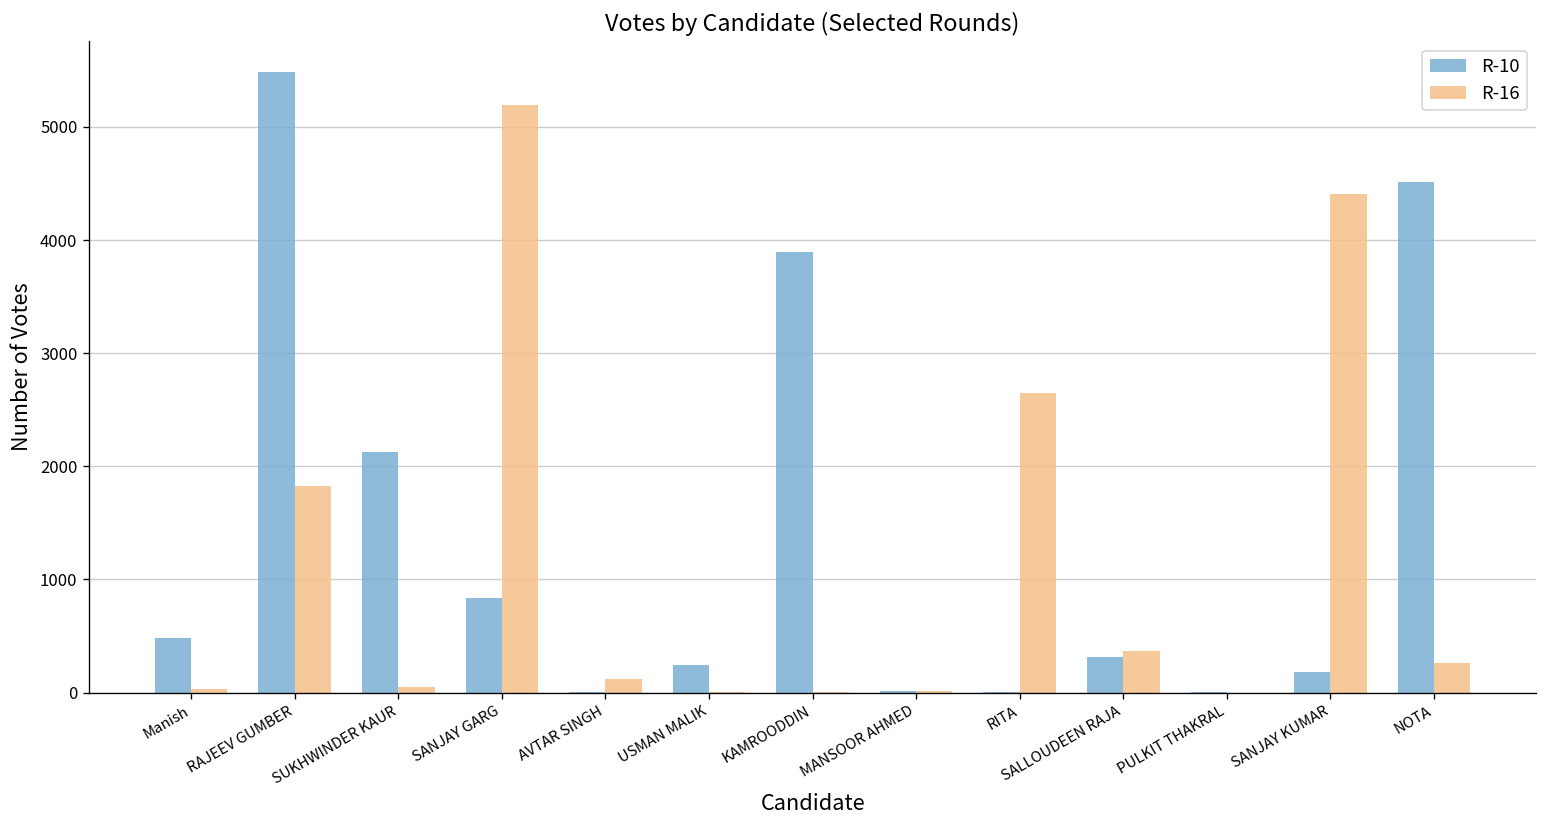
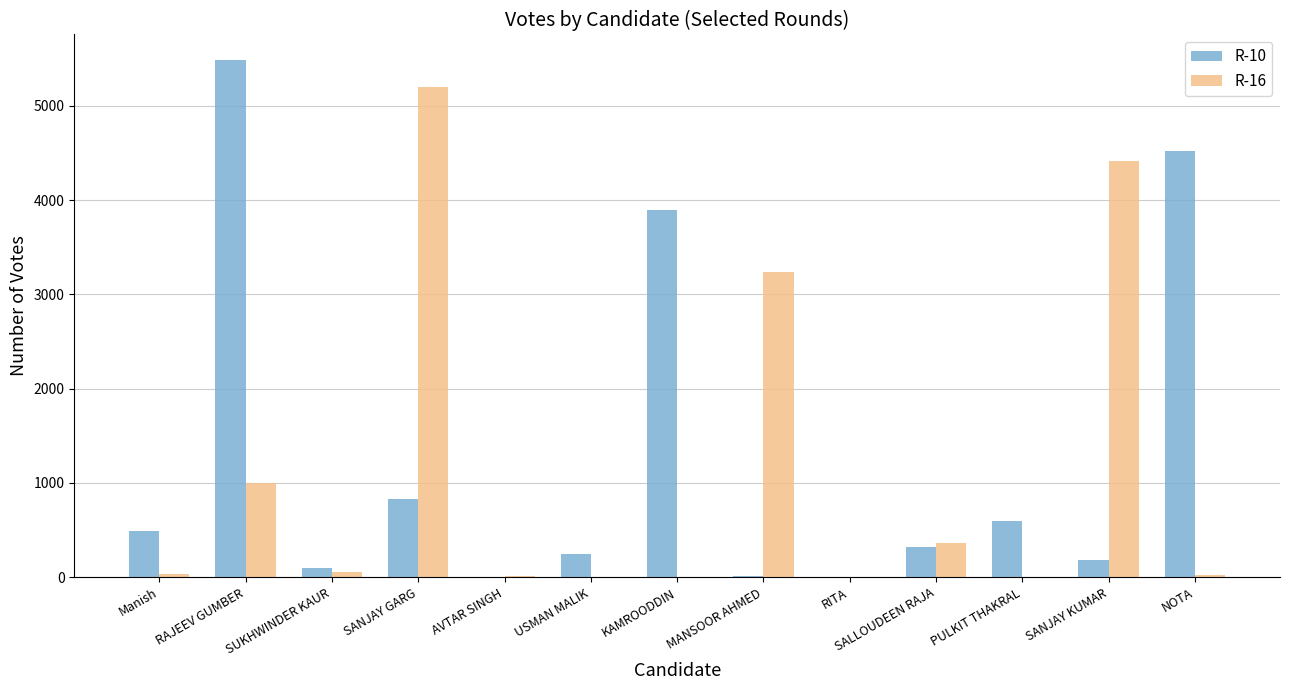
  {
    "R-10": {
      "Manish": 500,
      "RAJEEV GUMBER": 5500,
-     "SUKHWINDER KAUR": 2100,
+     "SUKHWINDER KAUR": 100,
      "SANJAY GARG": 800,
      "USMAN MALIK": 200,
      "KAMROODDIN": 3900,
      "SALLOUDEEN RAJA": 300,
-     "PULKIT THAKRAL": 0,
+     "PULKIT THAKRAL": 600,
      "SANJAY KUMAR": 200,
      "NOTA": 4500
    },
    "R-16": {
      "Manish": 0,
-     "RAJEEV GUMBER": 1800,
+     "RAJEEV GUMBER": 1000,
      "SUKHWINDER KAUR": 100,
      "SANJAY GARG": 5200,
-     "AVTAR SINGH": 100,
-     "MANSOOR AHMED": 0,
-     "RITA": 2600,
+     "AVTAR SINGH": 0,
+     "MANSOOR AHMED": 3200,
+     "RITA": 0,
      "SALLOUDEEN RAJA": 400,
      "PULKIT THAKRAL": 0,
      "SANJAY KUMAR": 4400,
-     "NOTA": 300
+     "NOTA": 0
    }
  }
